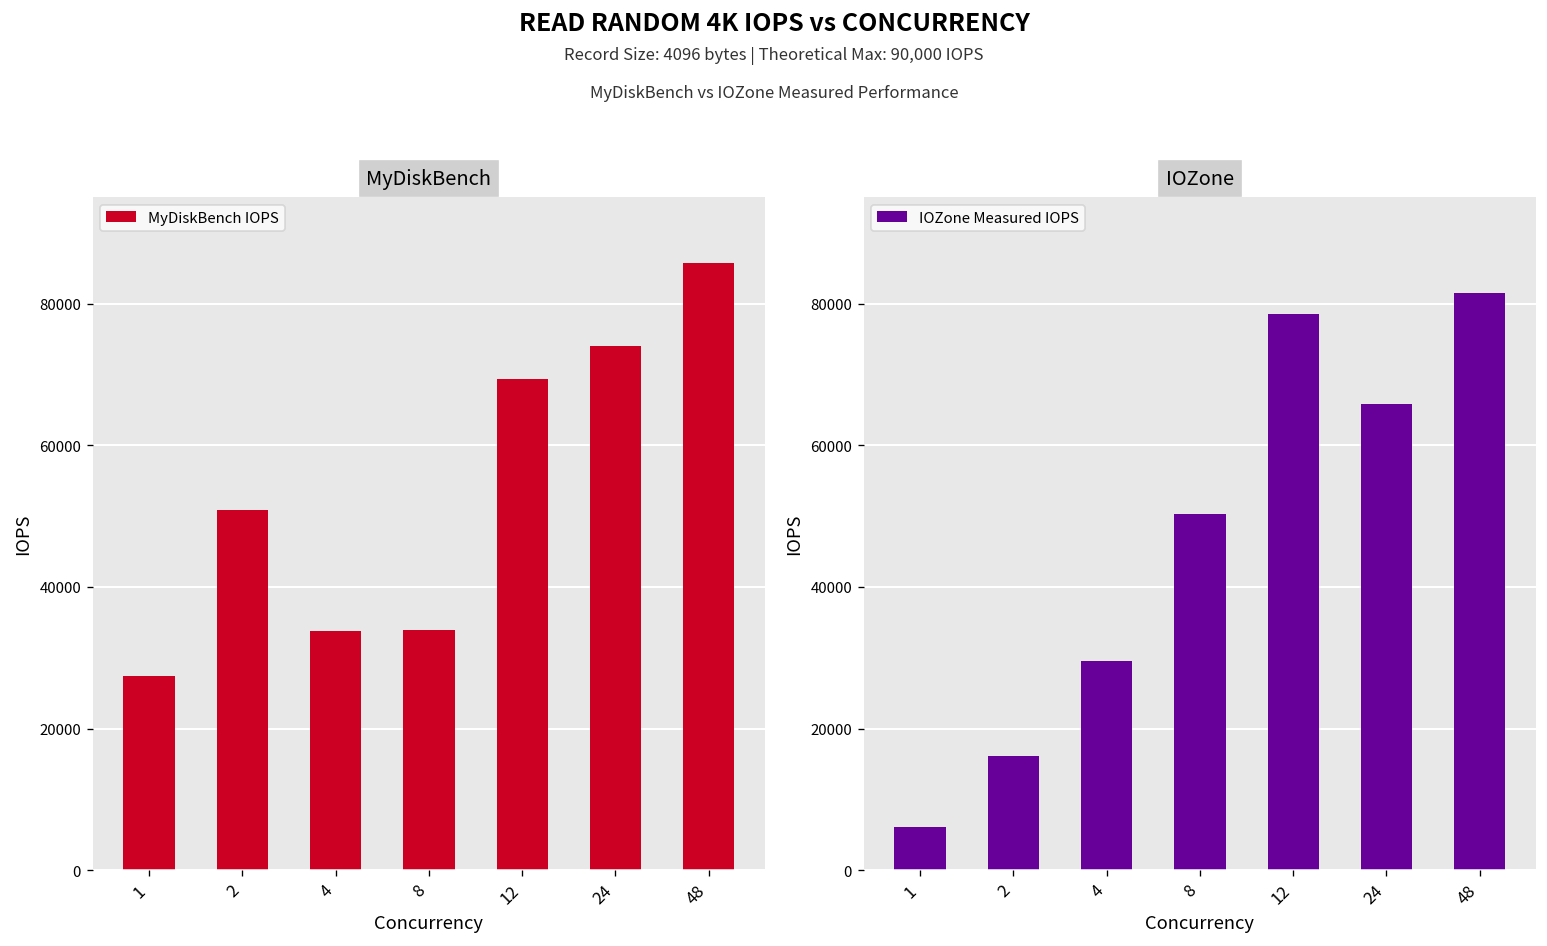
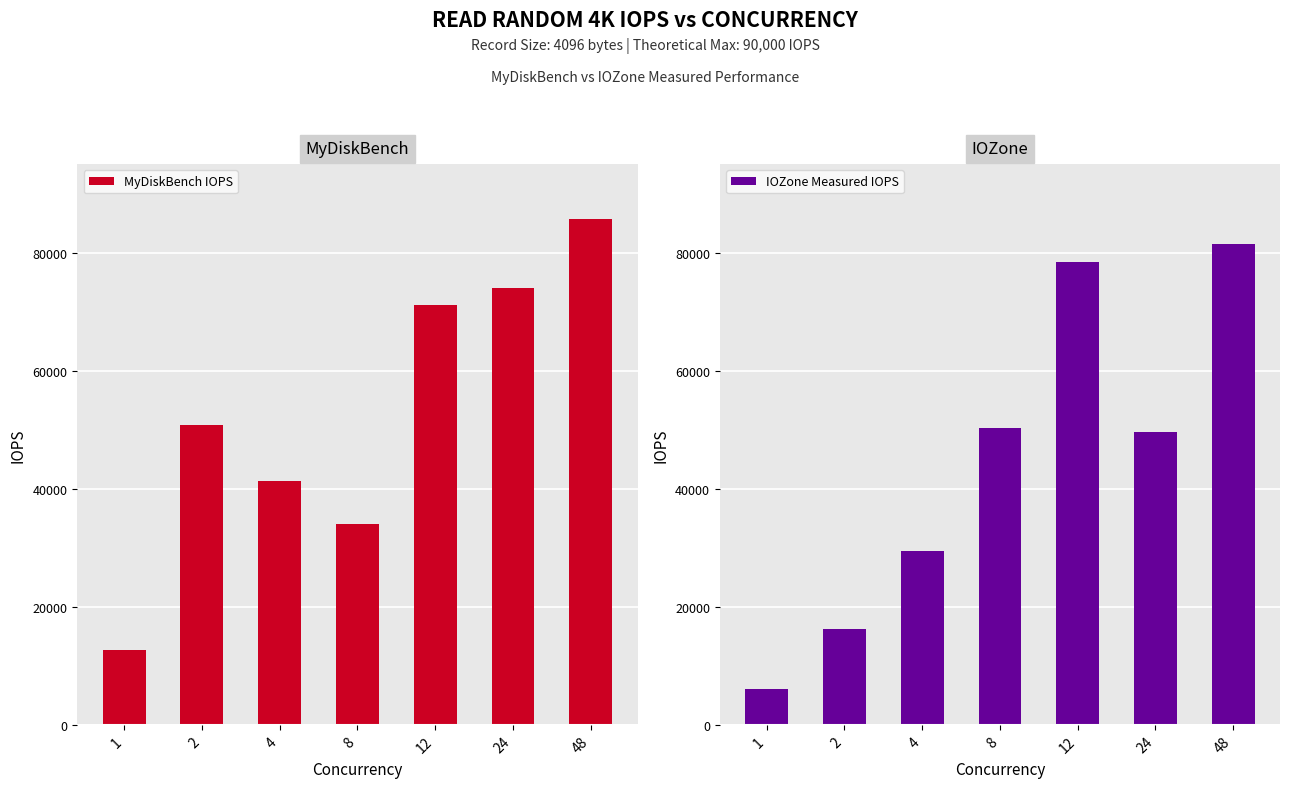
  {
    "MyDiskBench": {
-     "1": 27000,
+     "1": 13000,
      "2": 51000,
-     "4": 34000,
+     "4": 41000,
      "8": 34000,
-     "12": 69000,
+     "12": 71000,
      "24": 74000,
      "48": 86000
    },
    "IOZone": {
      "1": 6000,
      "2": 16000,
      "4": 30000,
      "8": 50000,
      "12": 78000,
-     "24": 66000,
+     "24": 50000,
      "48": 81000
    }
  }
